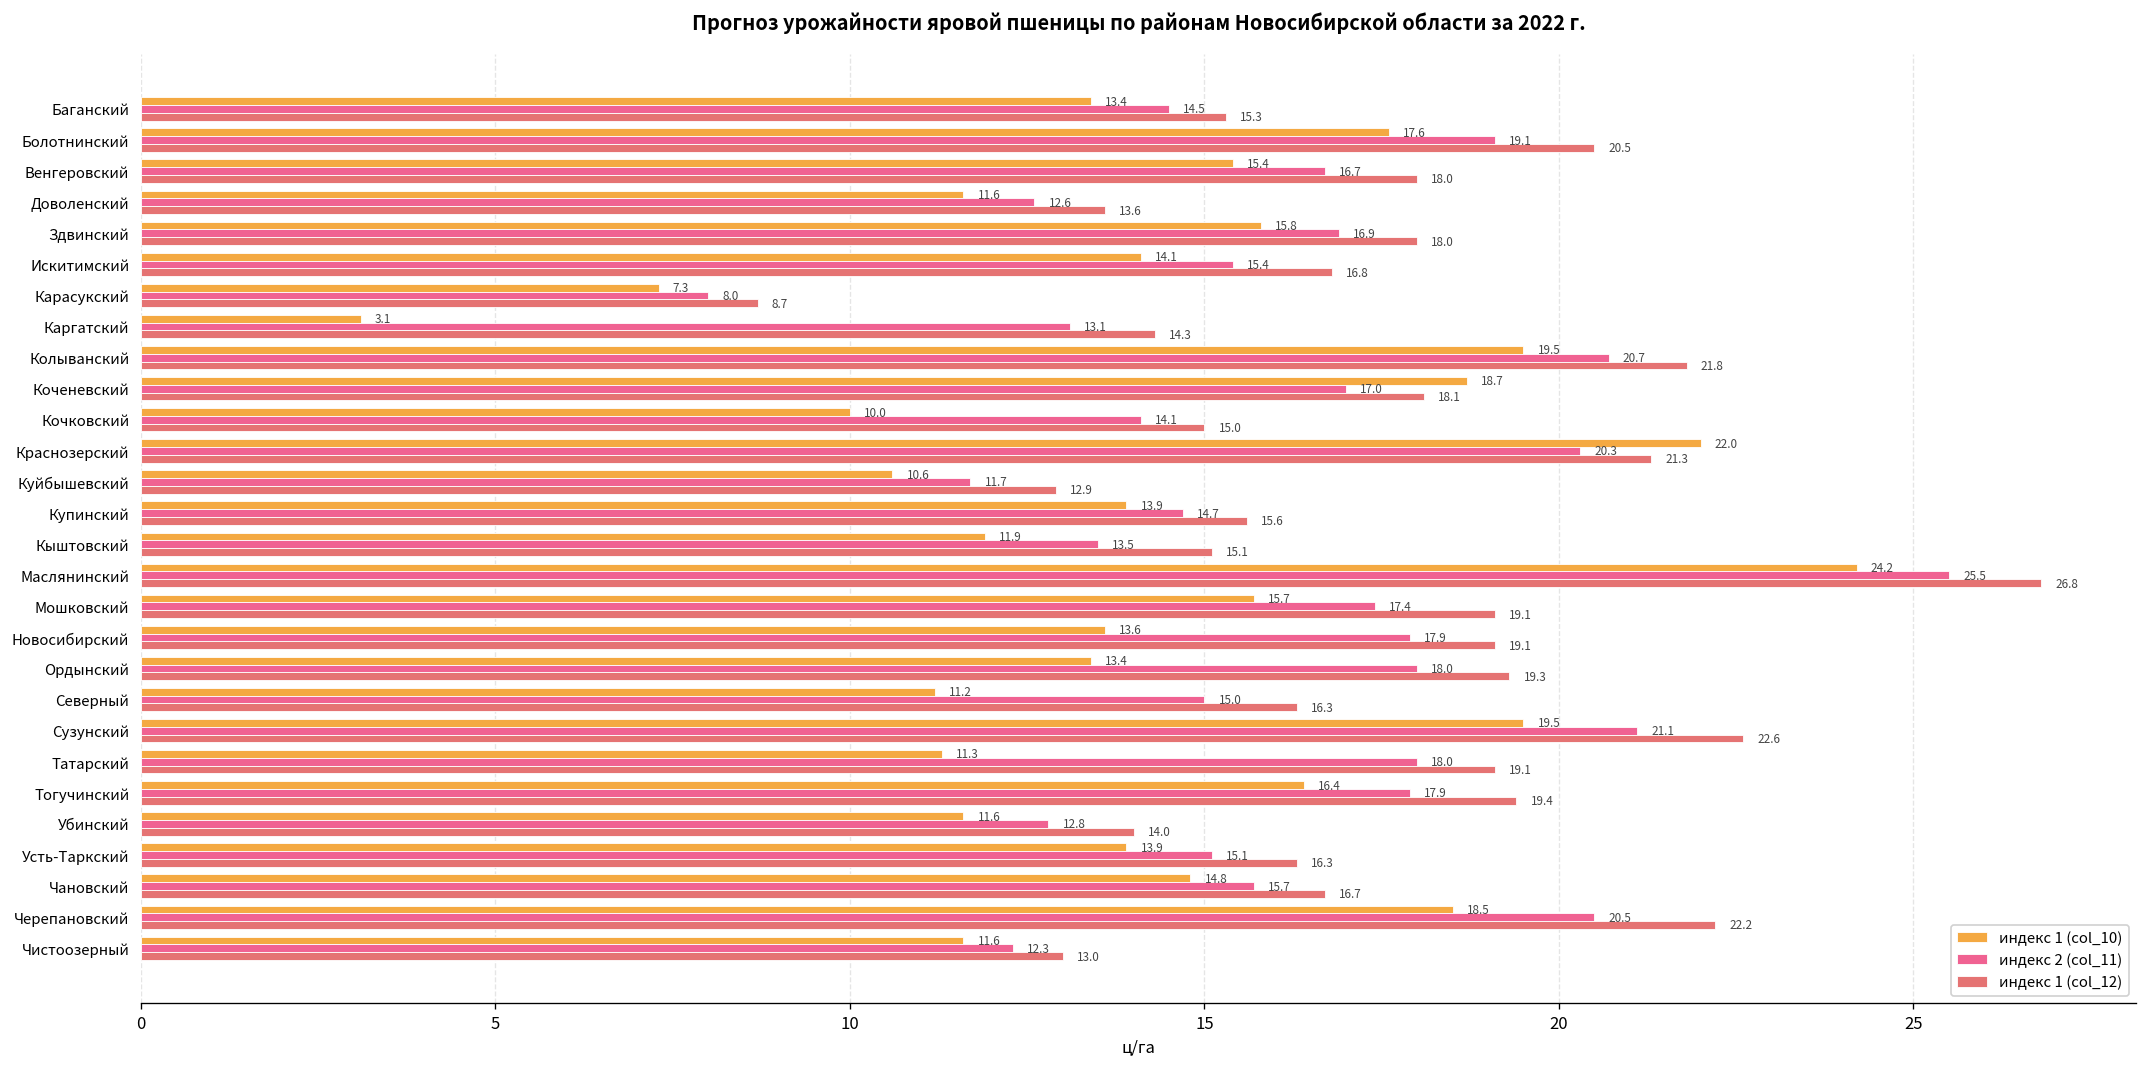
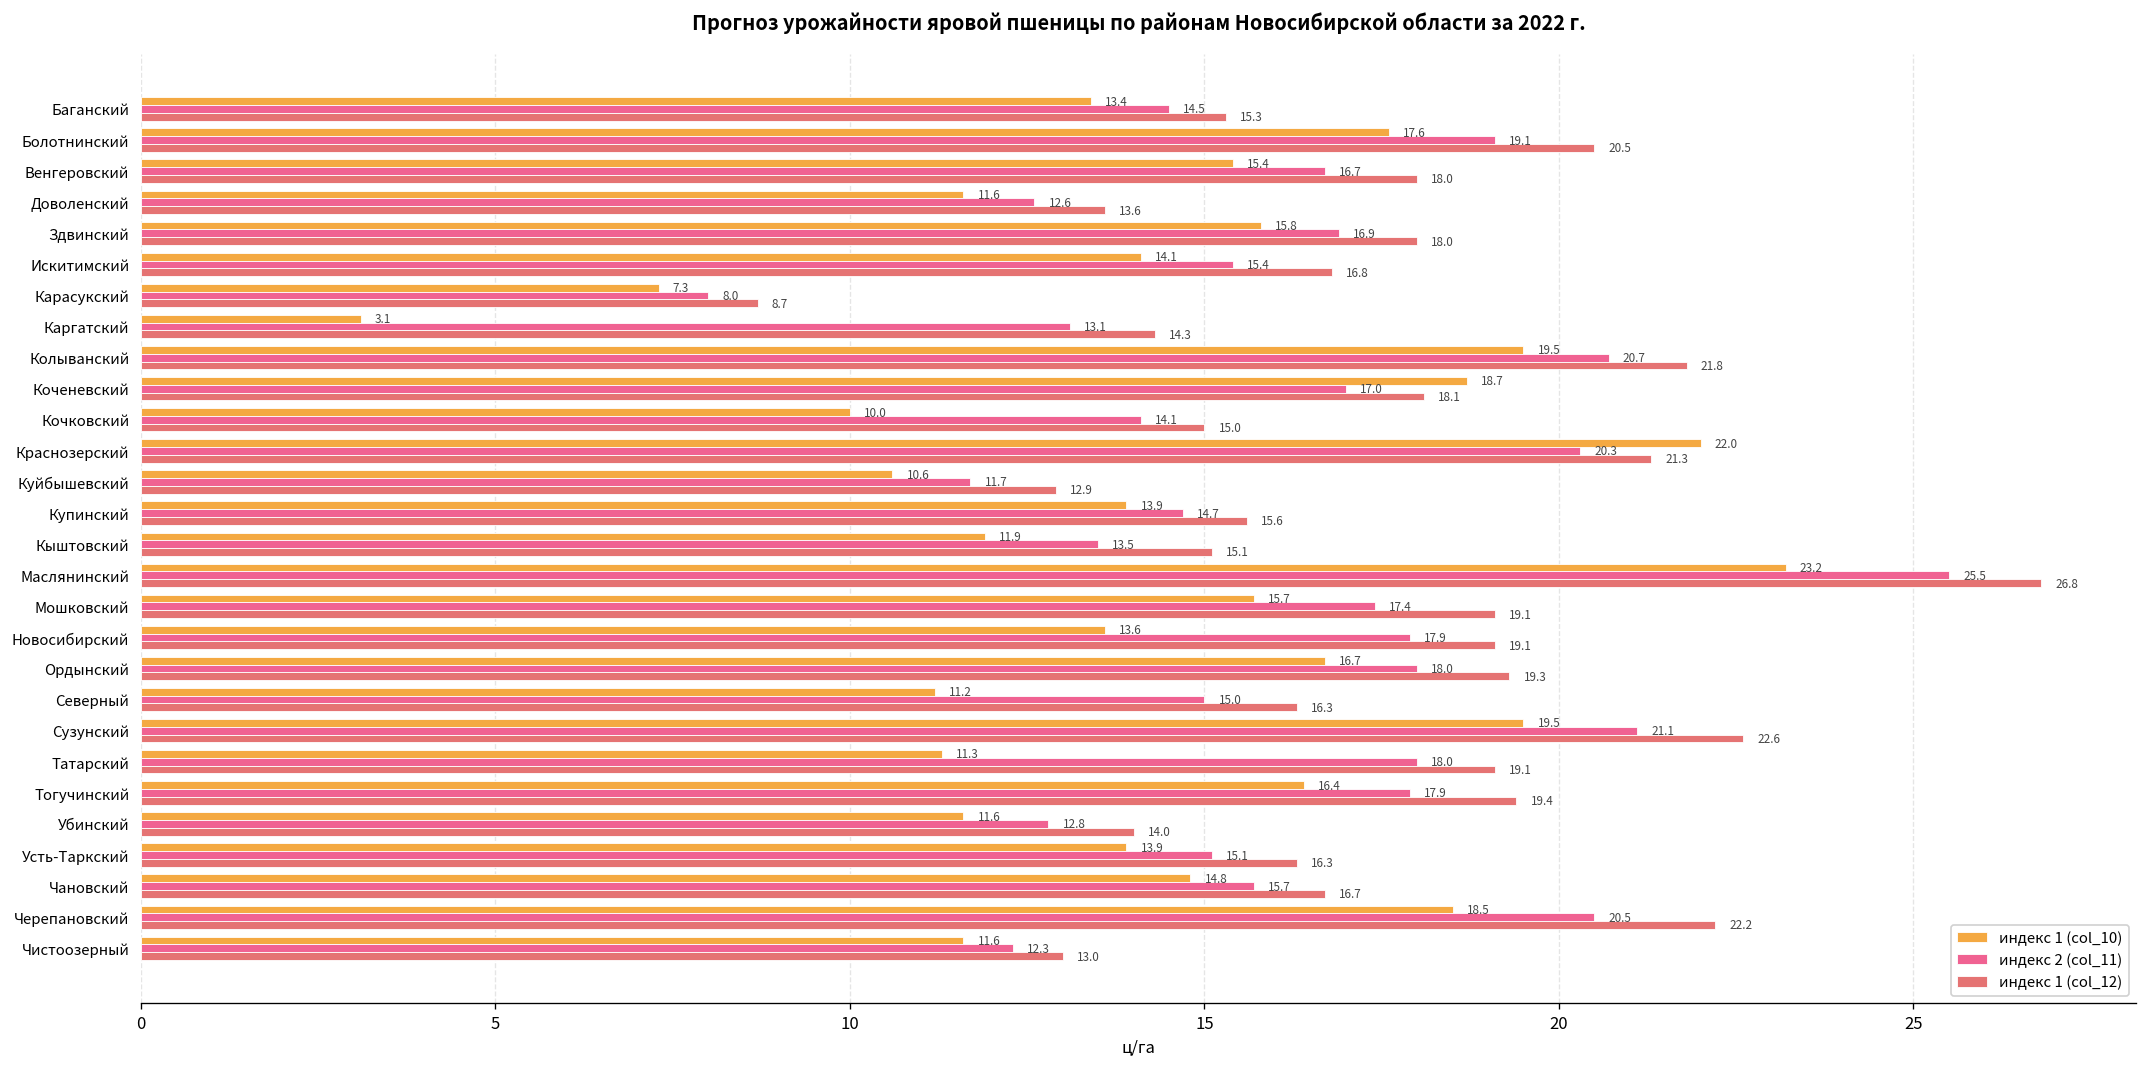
  {
    "индекс 1 (col_10)": {
      "Баганский": 13.4,
      "Болотнинский": 17.6,
      "Венгеровский": 15.4,
      "Доволенский": 11.6,
      "Здвинский": 15.8,
      "Искитимский": 14.1,
      "Карасукский": 7.3,
      "Каргатский": 3.1,
      "Колыванский": 19.5,
      "Коченевский": 18.7,
      "Кочковский": 10.0,
      "Краснозерский": 22.0,
      "Куйбышевский": 10.6,
      "Купинский": 13.9,
      "Кыштовский": 11.9,
-     "Маслянинский": 24.2,
+     "Маслянинский": 23.2,
      "Мошковский": 15.7,
      "Новосибирский": 13.6,
-     "Ордынский": 13.4,
+     "Ордынский": 16.7,
      "Северный": 11.2,
      "Сузунский": 19.5,
      "Татарский": 11.3,
      "Тогучинский": 16.4,
      "Убинский": 11.6,
      "Усть-Таркский": 13.9,
      "Чановский": 14.8,
      "Черепановский": 18.5,
      "Чистоозерный": 11.6
    }
  }
